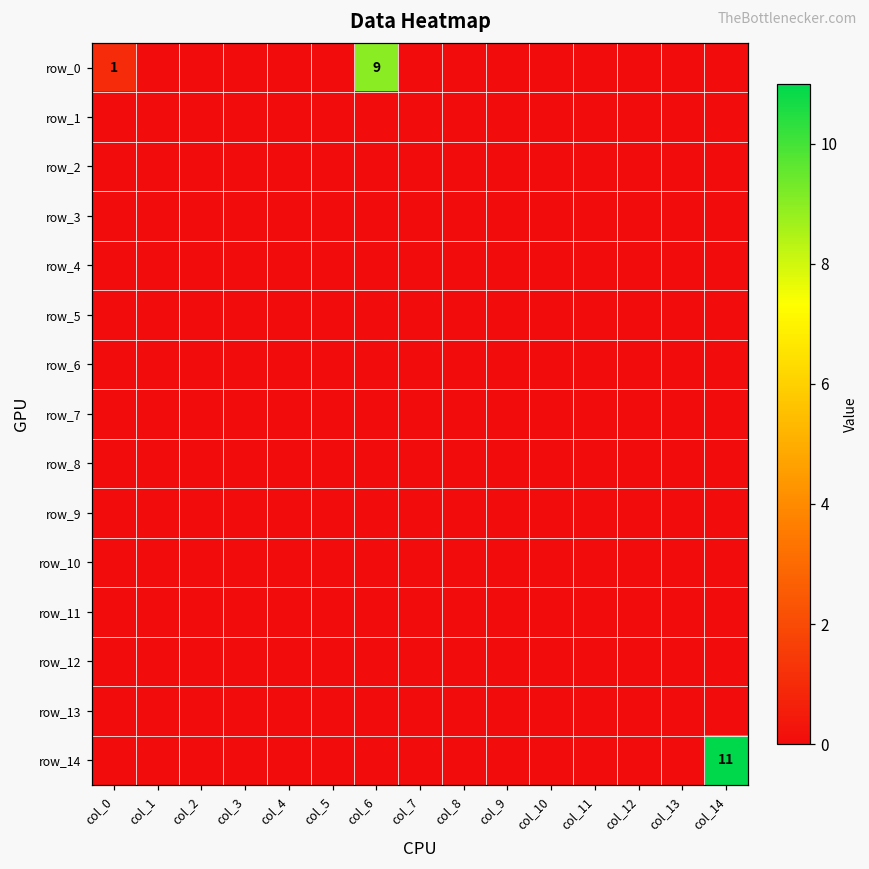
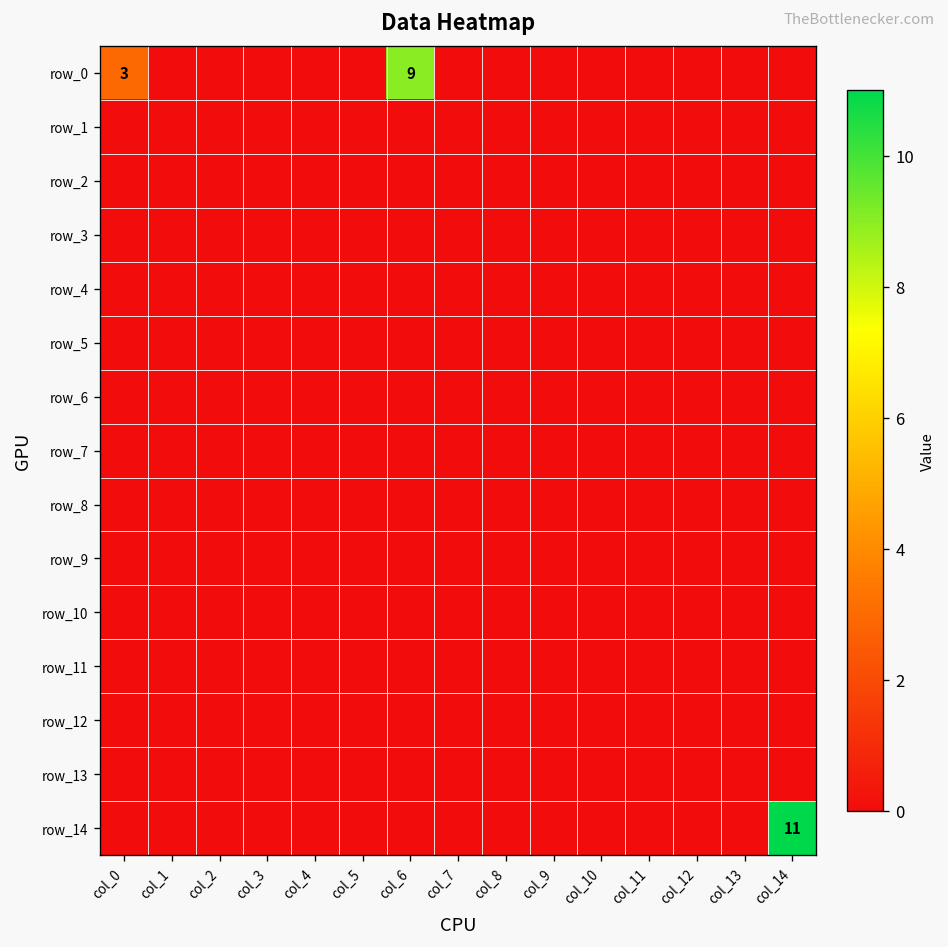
  {
    "row_0": {
-     "col_0": 1,
+     "col_0": 3,
      "col_6": 9
    },
    "row_14": {
      "col_14": 11
    }
  }
